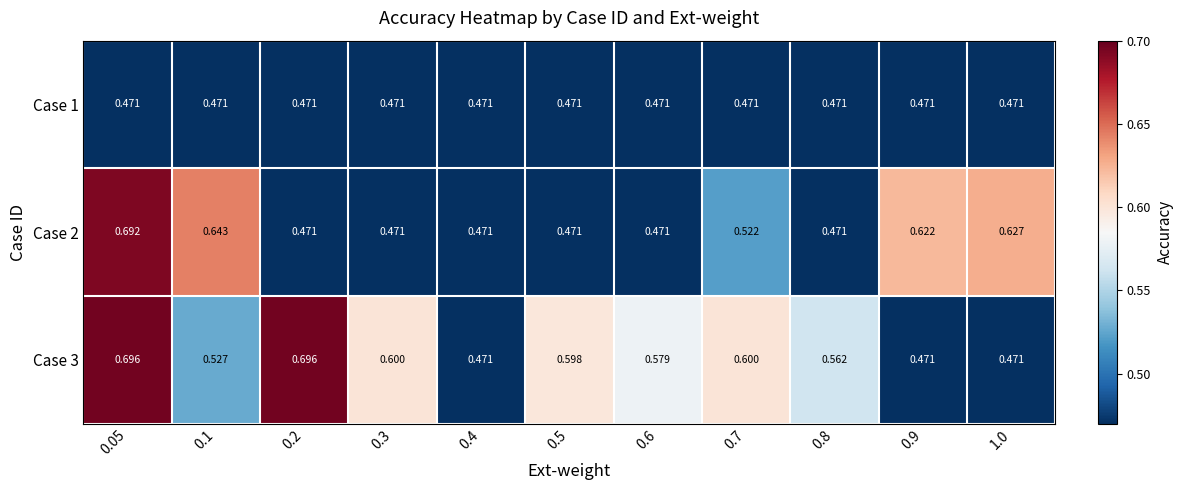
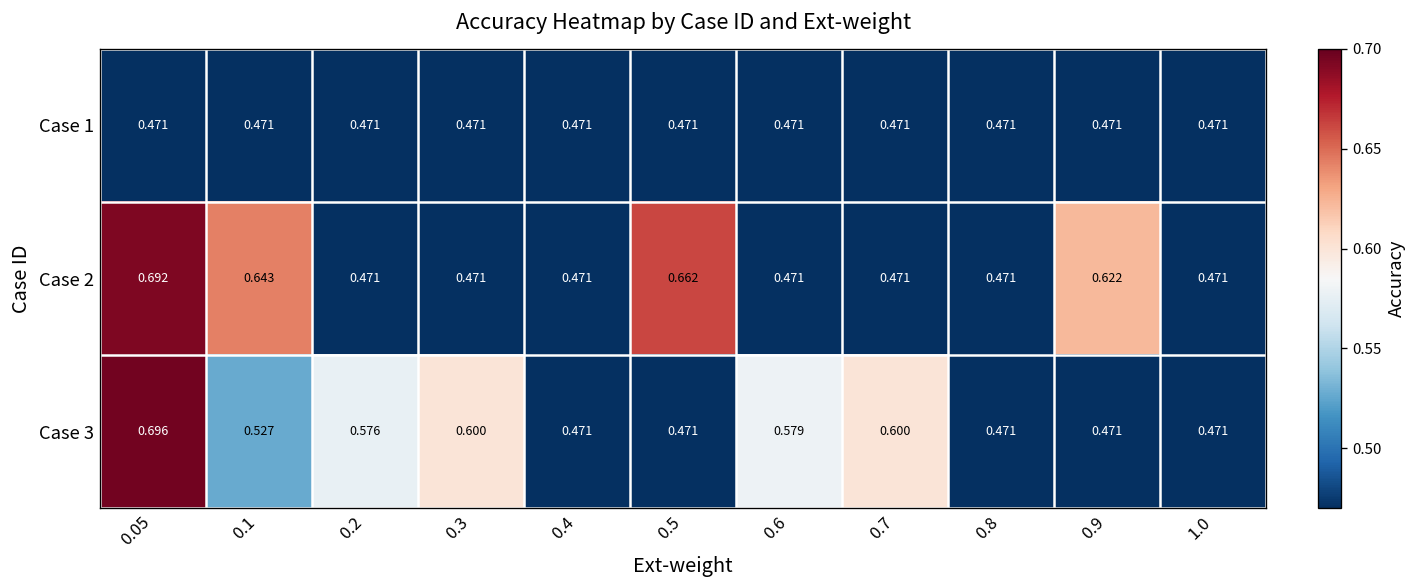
  {
    "Case 1": {
      "0.05": 0.471,
      "0.1": 0.471,
      "0.2": 0.471,
      "0.3": 0.471,
      "0.4": 0.471,
      "0.5": 0.471,
      "0.6": 0.471,
      "0.7": 0.471,
      "0.8": 0.471,
      "0.9": 0.471,
      "1.0": 0.471
    },
    "Case 2": {
      "0.05": 0.692,
      "0.1": 0.643,
      "0.2": 0.471,
      "0.3": 0.471,
      "0.4": 0.471,
-     "0.5": 0.471,
+     "0.5": 0.662,
      "0.6": 0.471,
-     "0.7": 0.522,
+     "0.7": 0.471,
      "0.8": 0.471,
      "0.9": 0.622,
-     "1.0": 0.627
+     "1.0": 0.471
    },
    "Case 3": {
      "0.05": 0.696,
      "0.1": 0.527,
-     "0.2": 0.696,
+     "0.2": 0.576,
      "0.3": 0.600,
      "0.4": 0.471,
-     "0.5": 0.598,
+     "0.5": 0.471,
      "0.6": 0.579,
      "0.7": 0.600,
-     "0.8": 0.562,
+     "0.8": 0.471,
      "0.9": 0.471,
      "1.0": 0.471
    }
  }
